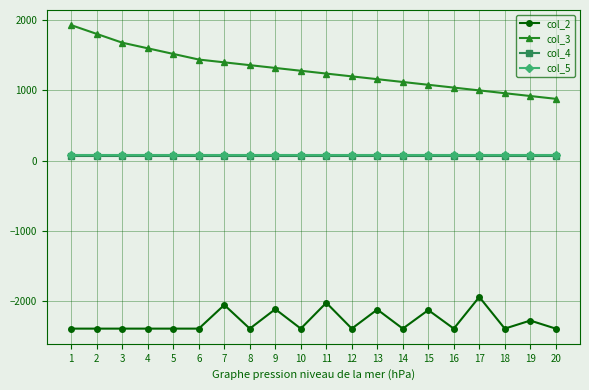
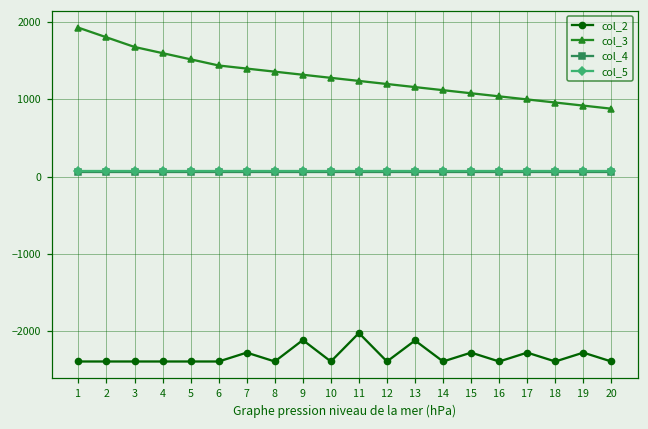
  {
    "col_2": {
      "1": -2400,
      "2": -2400,
      "3": -2400,
      "4": -2400,
      "5": -2400,
      "6": -2400,
-     "7": -2100,
+     "7": -2300,
      "8": -2400,
      "9": -2100,
      "10": -2400,
      "11": -2000,
      "12": -2400,
      "13": -2100,
      "14": -2400,
-     "15": -2100,
+     "15": -2300,
      "16": -2400,
-     "17": -1900,
+     "17": -2300,
      "18": -2400,
      "19": -2300,
      "20": -2400
    }
  }
